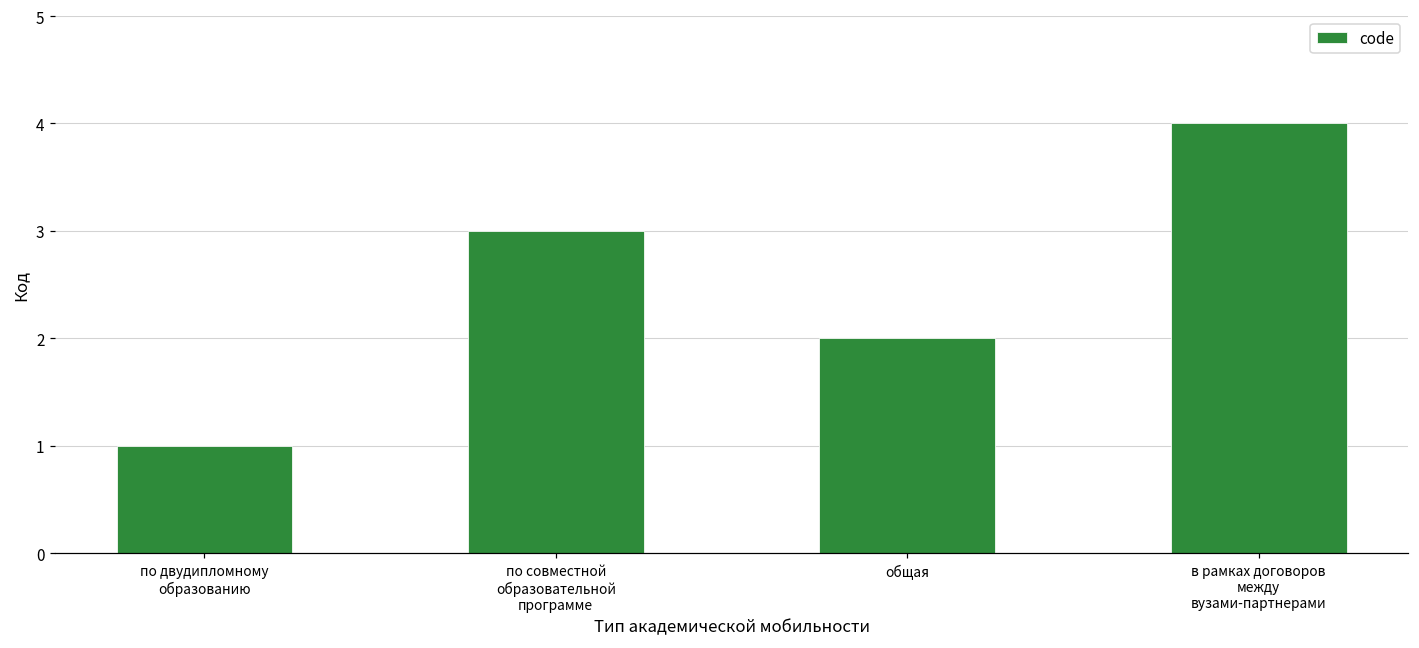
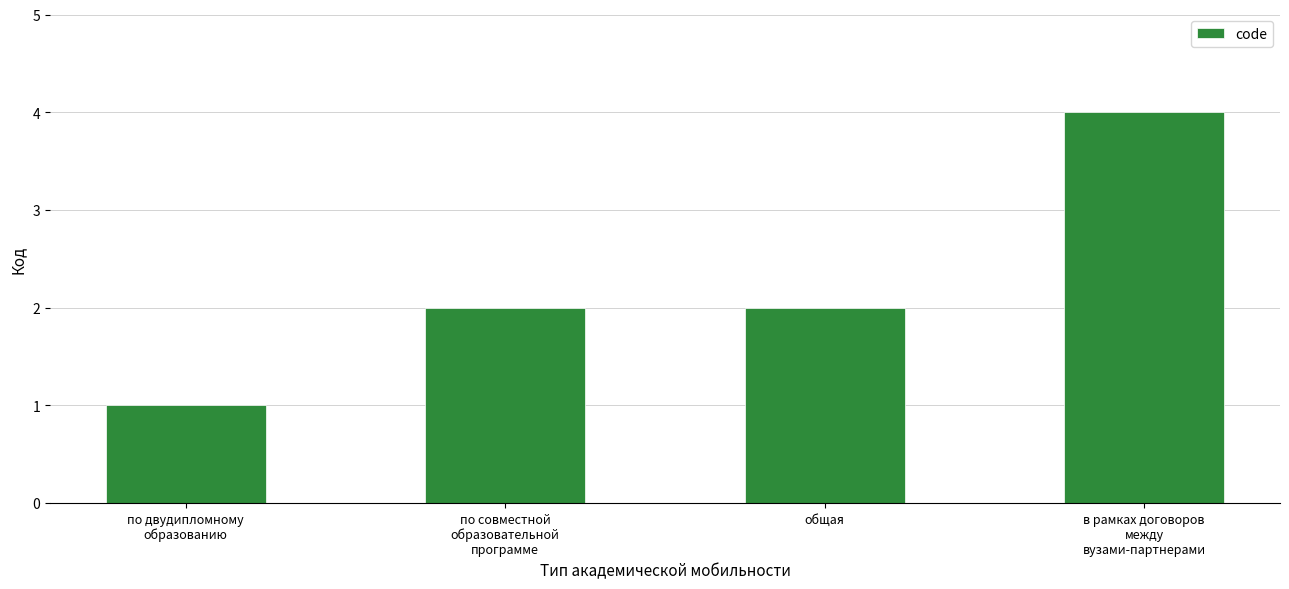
  {
    "по двудипломному образованию": 1,
-   "по совместной образовательной программе": 3,
+   "по совместной образовательной программе": 2,
    "общая": 2,
    "в рамках договоров между вузами-партнерами": 4
  }
